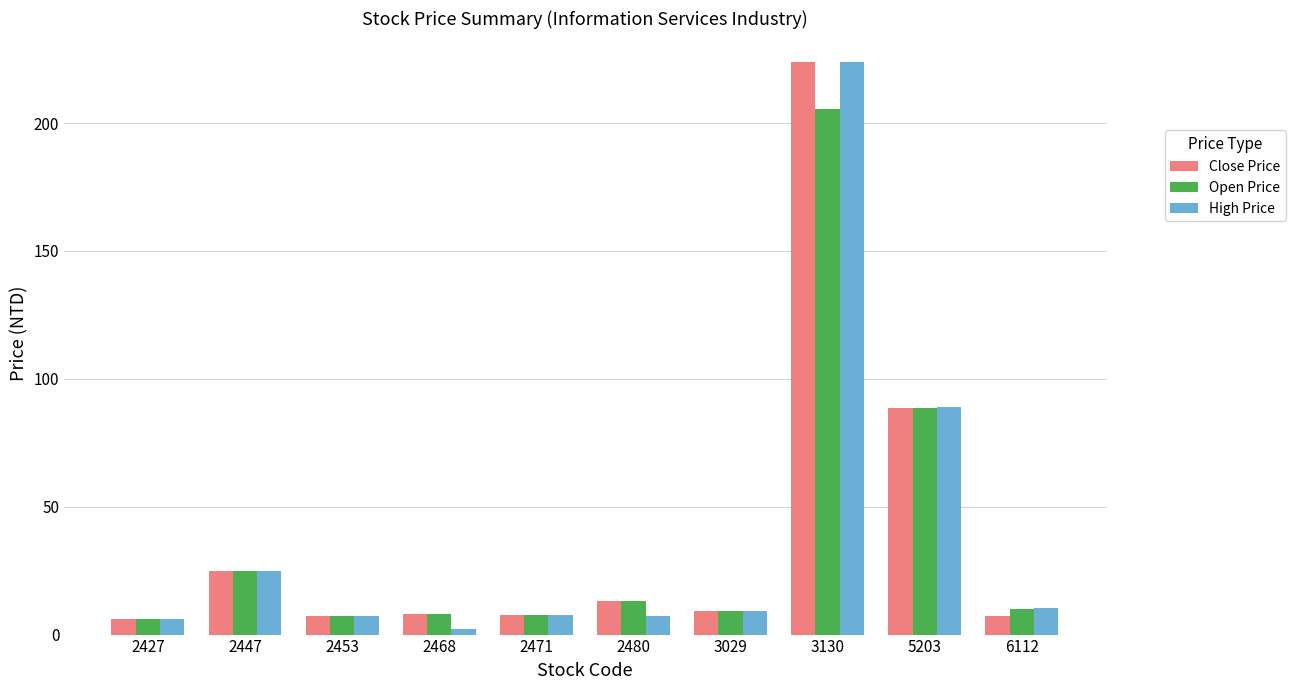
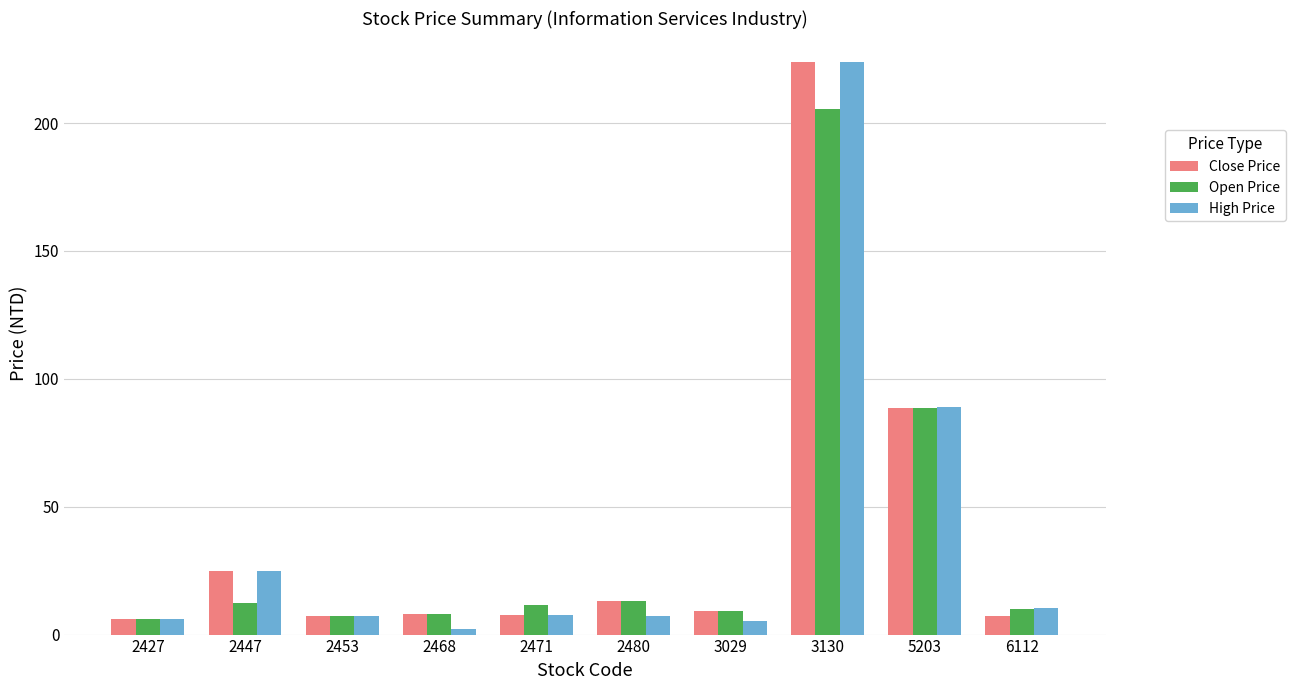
  {
    "Close Price": {
      "2427": 6,
      "2447": 25,
      "2453": 7,
      "2468": 8,
      "2471": 8,
      "2480": 13,
      "3029": 9,
      "3130": 224,
      "5203": 89,
      "6112": 7
    },
    "Open Price": {
      "2427": 6,
-     "2447": 25,
+     "2447": 12,
      "2453": 7,
      "2468": 8,
-     "2471": 8,
+     "2471": 12,
      "2480": 13,
      "3029": 9,
      "3130": 206,
      "5203": 89,
      "6112": 10
    },
    "High Price": {
      "2427": 6,
      "2447": 25,
      "2453": 7,
      "2468": 2,
      "2471": 8,
      "2480": 7,
-     "3029": 9,
+     "3029": 5,
      "3130": 224,
      "5203": 89,
      "6112": 10
    }
  }
